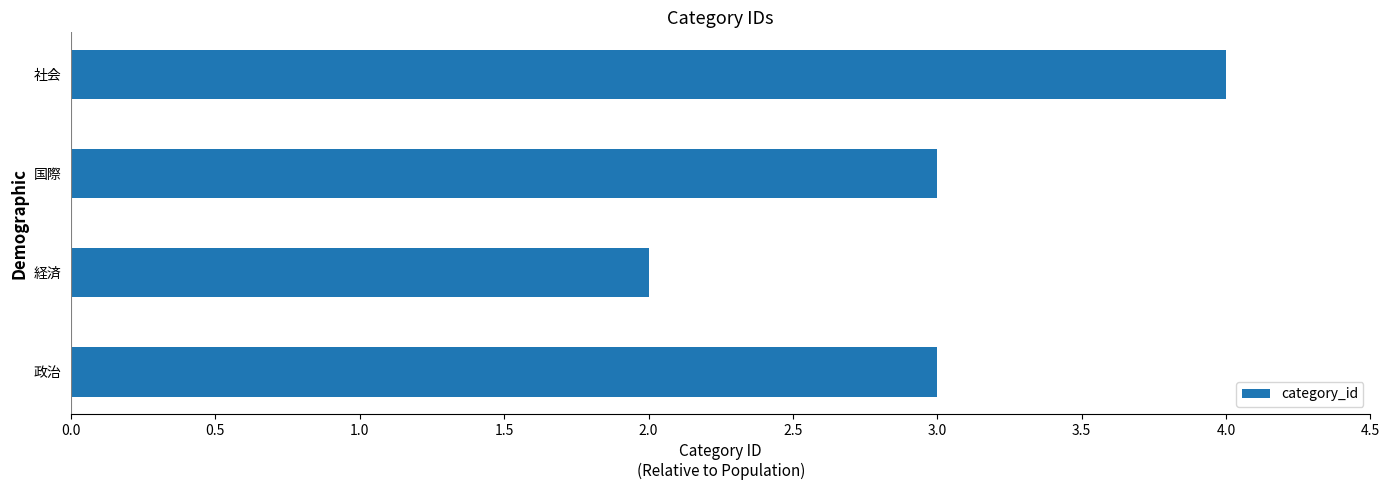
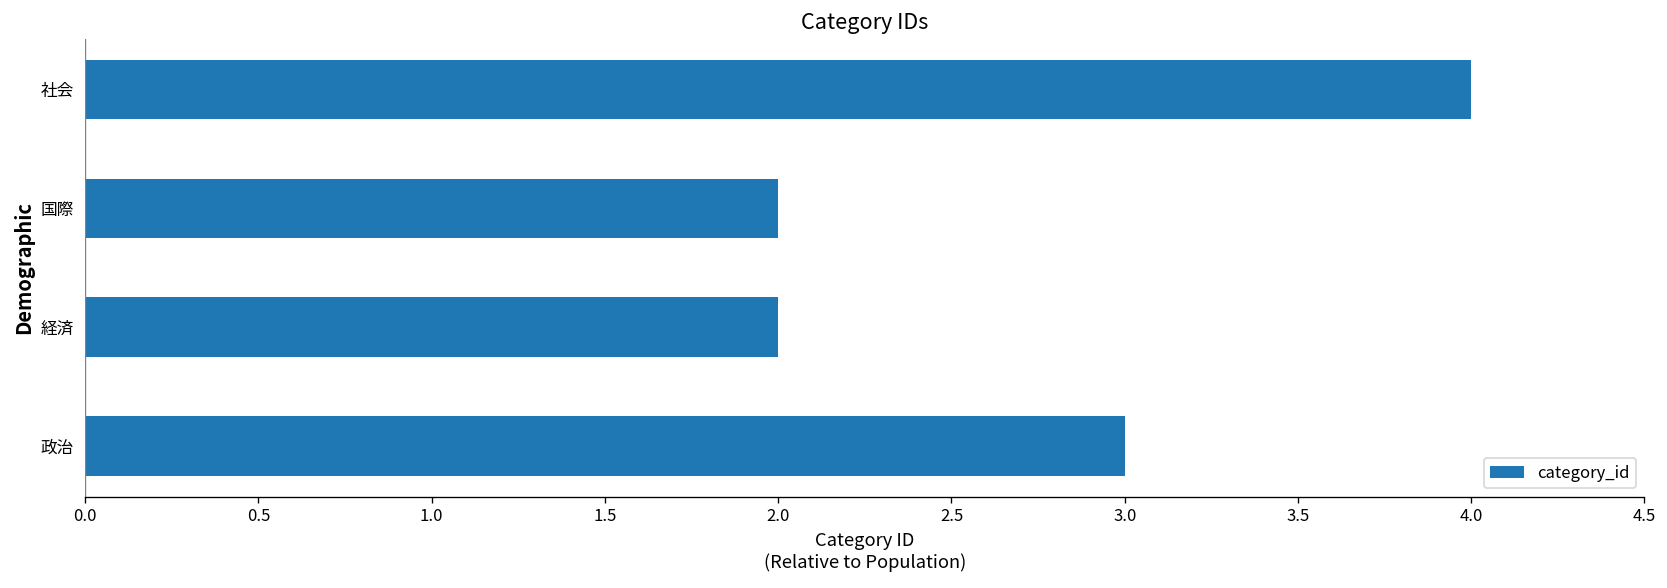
  {
    "社会": 4,
-   "国際": 3,
+   "国際": 2,
    "経済": 2,
    "政治": 3
  }
